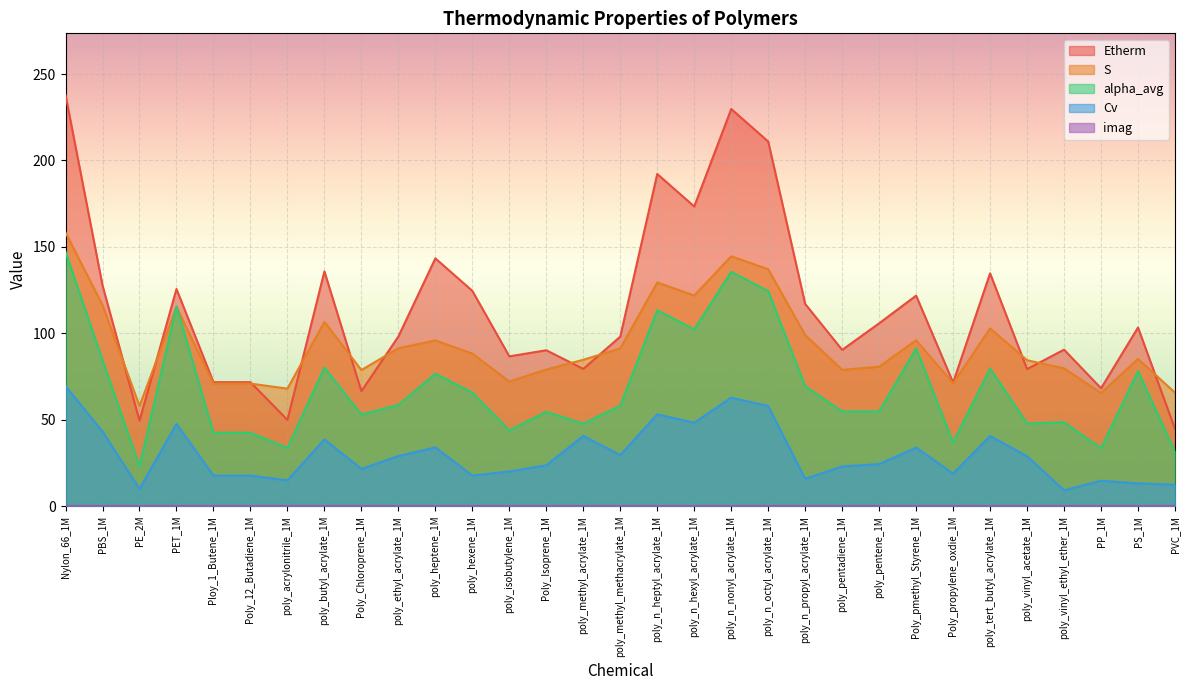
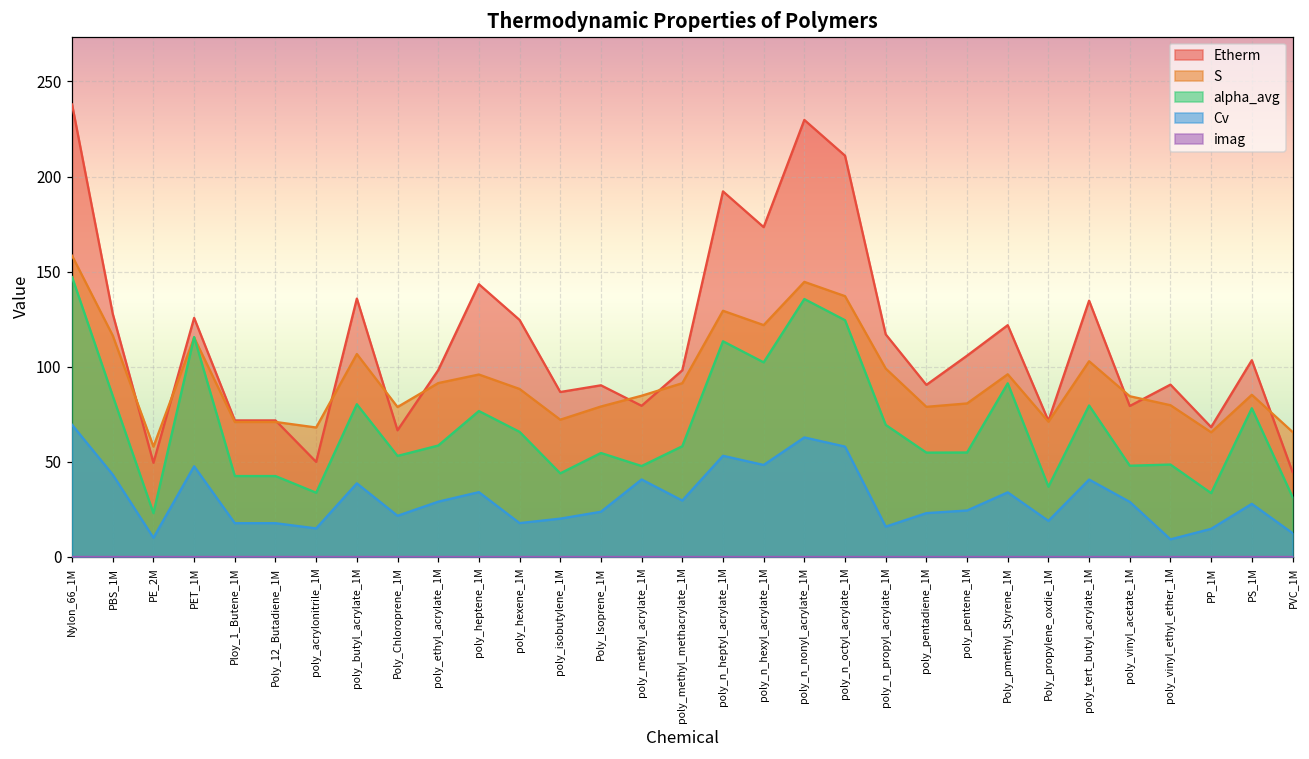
  {
    "alpha_avg": {
      "Nylon_66_1M": 147,
      "PBS_1M": 85,
      "PE_2M": 23,
      "Ploy_1_Butene_1M": 42,
      "Poly_12_Butadiene_1M": 42,
      "poly_acrylonitrile_1M": 34,
      "poly_butyl_acrylate_1M": 80,
      "Poly_Chloroprene_1M": 53,
      "poly_ethyl_acrylate_1M": 58,
      "poly_heptene_1M": 77,
      "poly_hexene_1M": 66,
      "poly_isobutylene_1M": 44,
      "Poly_Isoprene_1M": 55,
      "poly_methyl_acrylate_1M": 48,
      "poly_methyl_methacrylate_1M": 58,
      "poly_n_heptyl_acrylate_1M": 113,
      "poly_n_hexyl_acrylate_1M": 102,
      "poly_n_nonyl_acrylate_1M": 136,
      "poly_n_octyl_acrylate_1M": 124,
      "poly_n_propyl_acrylate_1M": 69,
      "poly_pentadiene_1M": 55,
      "poly_pentene_1M": 55,
      "Poly_pmethyl_Styrene_1M": 91,
      "Poly_propylene_oxdie_1M": 37,
      "poly_tert_butyl_acrylate_1M": 80,
      "poly_vinyl_acetate_1M": 48,
      "poly_vinyl_ethyl_ether_1M": 48,
      "PP_1M": 33,
      "PS_1M": 78,
      "PVC_1M": 31
    },
    "Cv": {
      "Nylon_66_1M": 69,
      "PBS_1M": 43,
      "PE_2M": 10,
      "PET_1M": 48,
      "Ploy_1_Butene_1M": 18,
      "Poly_12_Butadiene_1M": 18,
      "poly_acrylonitrile_1M": 15,
      "poly_butyl_acrylate_1M": 39,
      "Poly_Chloroprene_1M": 22,
      "poly_ethyl_acrylate_1M": 29,
      "poly_heptene_1M": 34,
      "poly_hexene_1M": 18,
      "poly_isobutylene_1M": 20,
      "Poly_Isoprene_1M": 24,
      "poly_methyl_acrylate_1M": 41,
      "poly_methyl_methacrylate_1M": 30,
      "poly_n_heptyl_acrylate_1M": 53,
      "poly_n_hexyl_acrylate_1M": 48,
      "poly_n_nonyl_acrylate_1M": 63,
      "poly_n_octyl_acrylate_1M": 58,
      "poly_n_propyl_acrylate_1M": 16,
      "poly_pentadiene_1M": 23,
      "poly_pentene_1M": 24,
      "Poly_pmethyl_Styrene_1M": 34,
      "Poly_propylene_oxdie_1M": 19,
      "poly_tert_butyl_acrylate_1M": 41,
      "poly_vinyl_acetate_1M": 29,
      "poly_vinyl_ethyl_ether_1M": 9,
      "PP_1M": 15,
-     "PS_1M": 13,
+     "PS_1M": 28,
      "PVC_1M": 12
    },
    "imag": {
      "Nylon_66_1M": 0,
      "PBS_1M": 0,
      "PE_2M": 0,
      "PET_1M": 0,
      "Ploy_1_Butene_1M": 0,
      "Poly_12_Butadiene_1M": 0,
      "poly_acrylonitrile_1M": 0,
      "poly_butyl_acrylate_1M": 0,
      "Poly_Chloroprene_1M": 0,
      "poly_ethyl_acrylate_1M": 0,
      "poly_heptene_1M": 0,
      "poly_hexene_1M": 0,
      "poly_isobutylene_1M": 0,
      "Poly_Isoprene_1M": 0,
      "poly_methyl_acrylate_1M": 0,
      "poly_methyl_methacrylate_1M": 0,
      "poly_n_heptyl_acrylate_1M": 0,
      "poly_n_hexyl_acrylate_1M": 0,
      "poly_n_nonyl_acrylate_1M": 0,
      "poly_n_octyl_acrylate_1M": 0,
      "poly_n_propyl_acrylate_1M": 0,
      "poly_pentadiene_1M": 0,
      "poly_pentene_1M": 0,
      "Poly_pmethyl_Styrene_1M": 0,
      "Poly_propylene_oxdie_1M": 0,
      "poly_tert_butyl_acrylate_1M": 0,
      "poly_vinyl_acetate_1M": 0,
      "poly_vinyl_ethyl_ether_1M": 0,
      "PP_1M": 0,
      "PS_1M": 0,
      "PVC_1M": 0
    }
  }
